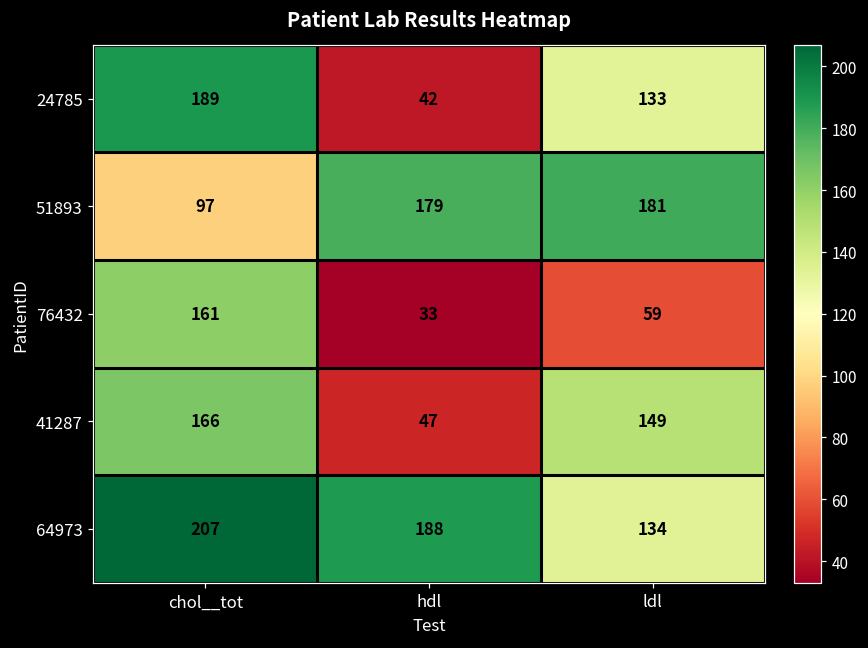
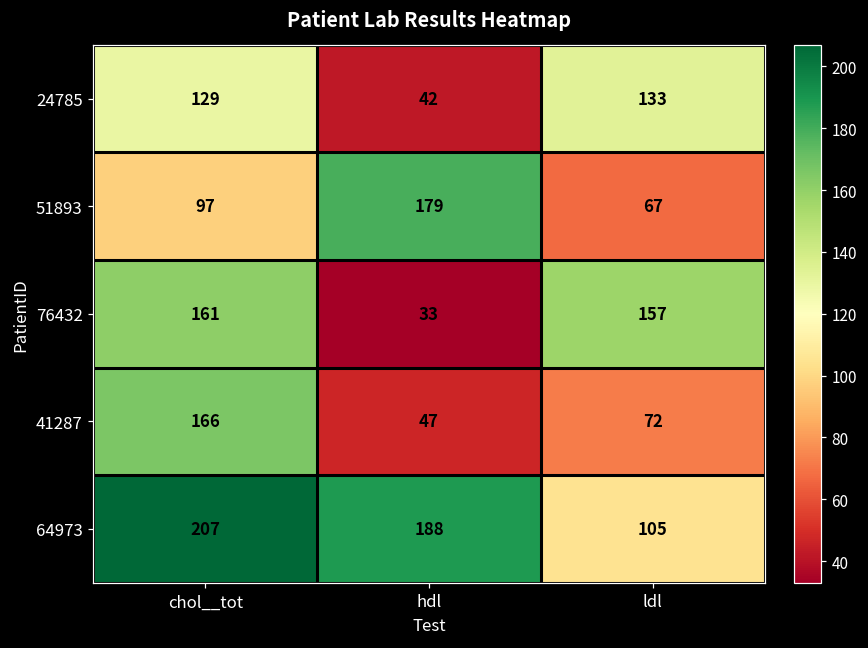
  {
    "24785": {
-     "chol__tot": 189,
+     "chol__tot": 129,
      "hdl": 42,
      "ldl": 133
    },
    "51893": {
      "chol__tot": 97,
      "hdl": 179,
-     "ldl": 181
+     "ldl": 67
    },
    "76432": {
      "chol__tot": 161,
      "hdl": 33,
-     "ldl": 59
+     "ldl": 157
    },
    "41287": {
      "chol__tot": 166,
      "hdl": 47,
-     "ldl": 149
+     "ldl": 72
    },
    "64973": {
      "chol__tot": 207,
      "hdl": 188,
-     "ldl": 134
+     "ldl": 105
    }
  }
